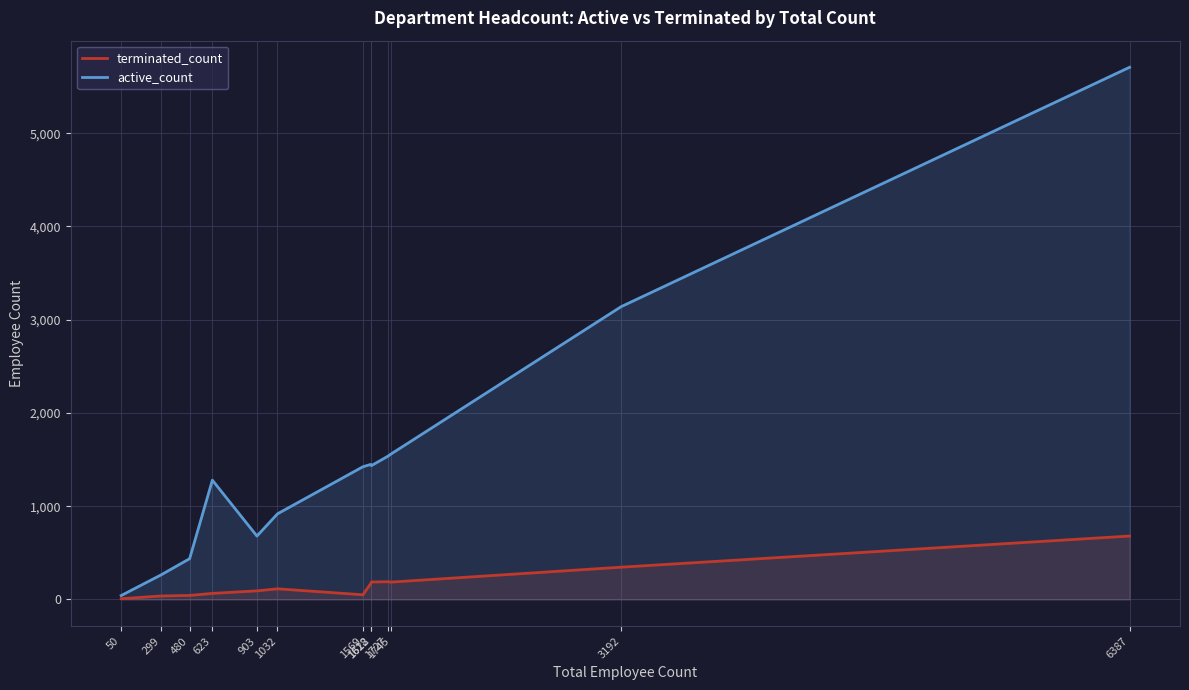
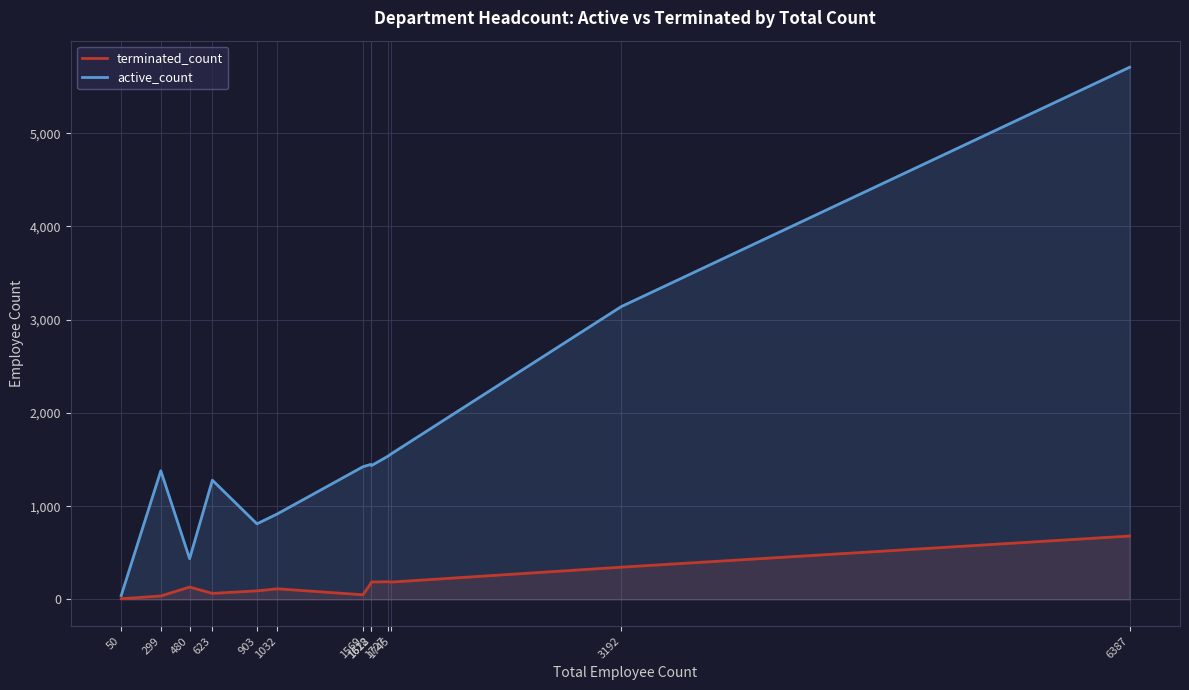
  {
    "terminated_count": {
      "50": "0",
      "299": "0",
-     "480": "0",
+     "480": "100",
      "623": "100",
      "903": "100",
      "1032": "100",
      "1569": "100",
      "1618": "200",
      "1622": "200",
      "1727": "200",
      "1745": "200",
      "3192": "300",
      "6387": "700"
    },
    "active_count": {
      "50": "0",
-     "299": "300",
+     "299": "1,400",
      "480": "400",
      "623": "1,300",
-     "903": "700",
+     "903": "800",
      "1032": "900",
      "1569": "1,400",
      "1618": "1,400",
      "1622": "1,400",
      "1727": "1,500",
      "1745": "1,600",
      "3192": "3,100",
      "6387": "5,700"
    }
  }
